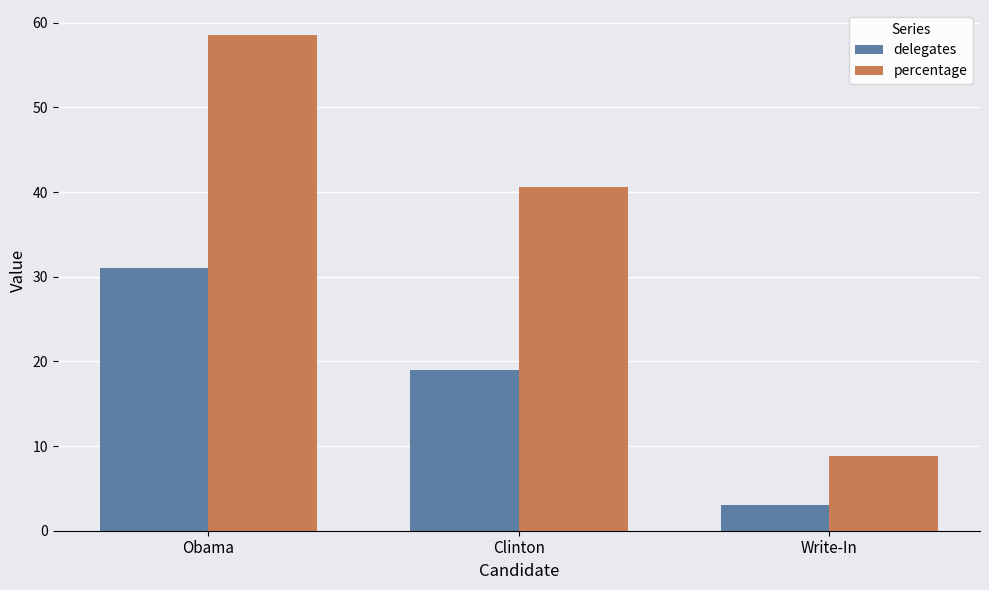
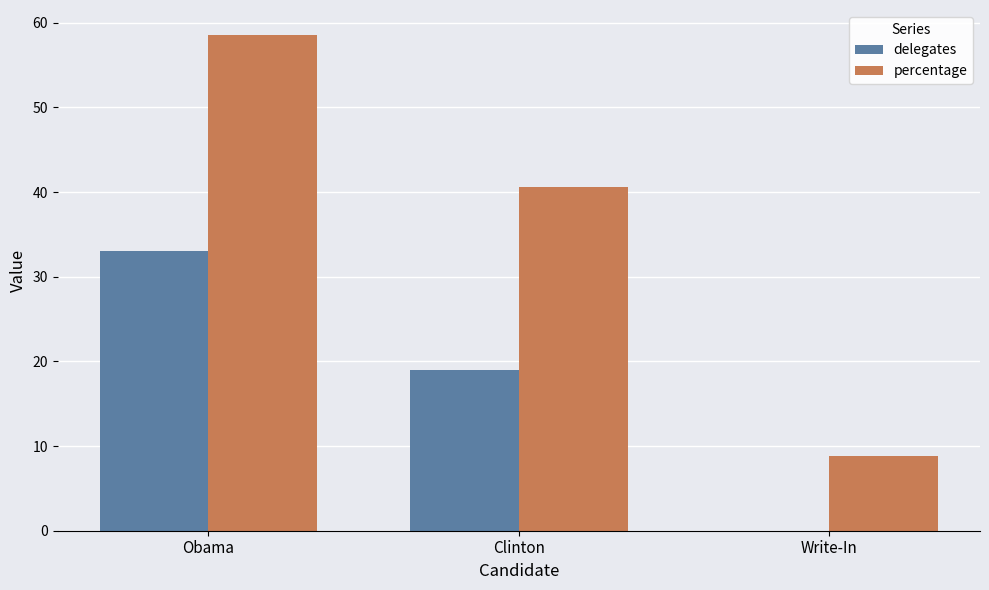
  {
    "delegates": {
-     "Obama": 31,
+     "Obama": 33,
      "Clinton": 19,
-     "Write-In": 3
+     "Write-In": 0
    },
    "percentage": {
      "Obama": 59,
      "Clinton": 41,
      "Write-In": 9
    }
  }
